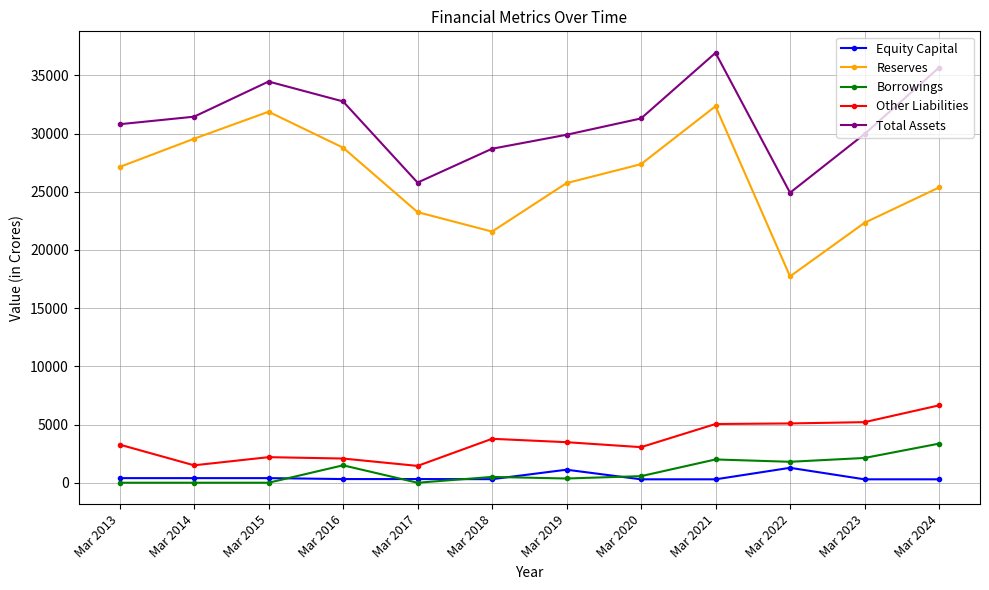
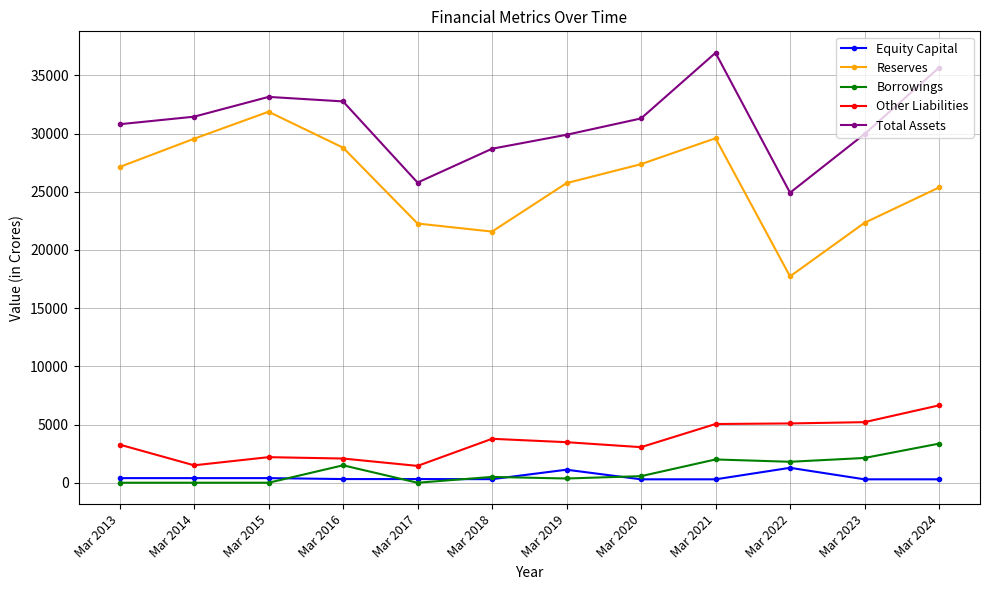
  {
    "Equity Capital": {
      "Mar 2013": 400,
      "Mar 2014": 400,
      "Mar 2015": 400,
      "Mar 2016": 300,
      "Mar 2017": 300,
      "Mar 2019": 1100,
      "Mar 2020": 300,
      "Mar 2021": 300,
      "Mar 2022": 1300,
      "Mar 2023": 300,
      "Mar 2024": 300
    },
    "Reserves": {
      "Mar 2013": 27100,
      "Mar 2014": 29600,
      "Mar 2015": 31900,
      "Mar 2016": 28800,
-     "Mar 2017": 23200,
+     "Mar 2017": 22300,
      "Mar 2018": 21600,
      "Mar 2019": 25700,
      "Mar 2020": 27400,
-     "Mar 2021": 32300,
+     "Mar 2021": 29600,
      "Mar 2022": 17700,
      "Mar 2023": 22300,
      "Mar 2024": 25400
    },
    "Borrowings": {
      "Mar 2013": 0,
      "Mar 2014": 0,
      "Mar 2015": 0,
      "Mar 2016": 1500,
      "Mar 2017": 0,
      "Mar 2019": 400,
      "Mar 2020": 600,
      "Mar 2021": 2000,
      "Mar 2022": 1800,
      "Mar 2023": 2100,
      "Mar 2024": 3400
    },
    "Other Liabilities": {
      "Mar 2013": 3300,
      "Mar 2014": 1500,
      "Mar 2015": 2200,
      "Mar 2016": 2100,
      "Mar 2017": 1400,
      "Mar 2018": 3800,
      "Mar 2019": 3500,
      "Mar 2020": 3100,
      "Mar 2021": 5000,
      "Mar 2022": 5100,
      "Mar 2023": 5200,
      "Mar 2024": 6600
    },
    "Total Assets": {
      "Mar 2013": 30800,
      "Mar 2014": 31400,
-     "Mar 2015": 34500,
+     "Mar 2015": 33100,
      "Mar 2016": 32800,
      "Mar 2017": 25800,
      "Mar 2018": 28700,
      "Mar 2019": 29900,
      "Mar 2020": 31300,
      "Mar 2021": 36900,
      "Mar 2022": 24900
    }
  }
